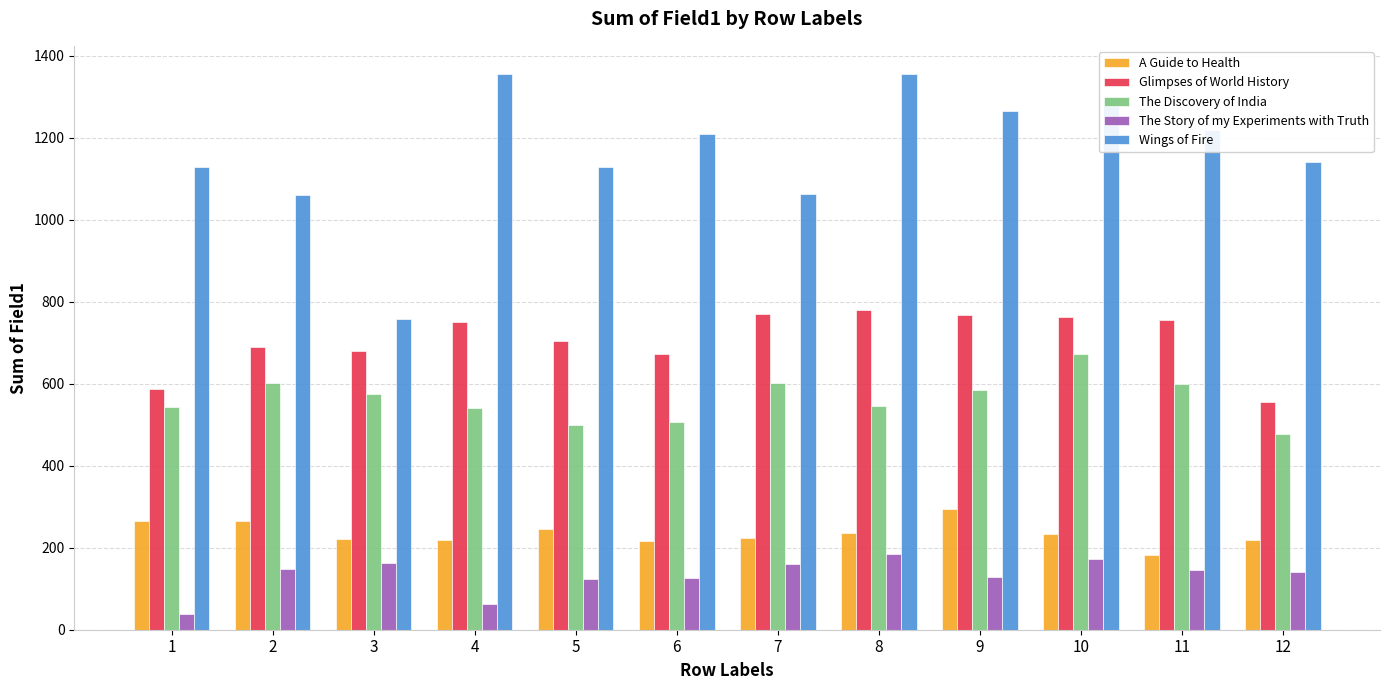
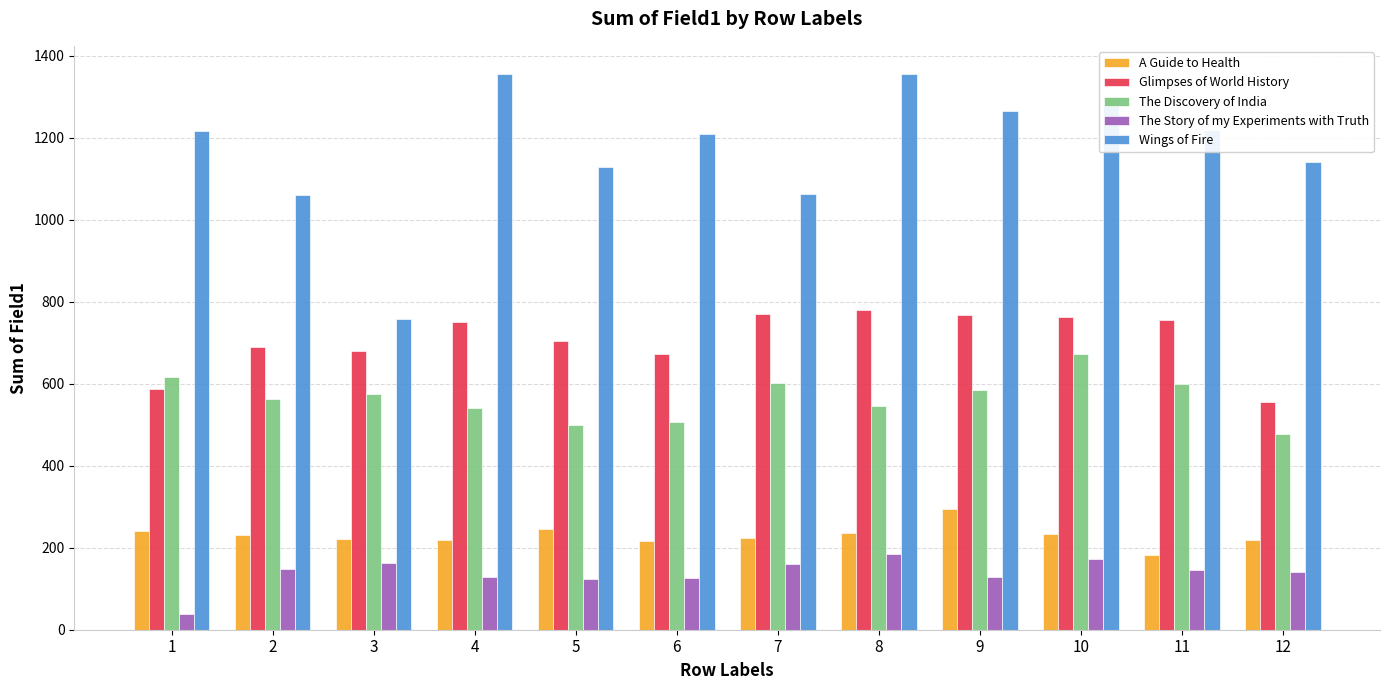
  {
    "A Guide to Health": {
-     "1": 270,
-     "2": 260,
+     "1": 240,
+     "2": 230,
      "3": 220,
      "4": 220,
      "5": 240,
      "6": 220,
      "7": 220,
      "8": 240,
      "9": 290,
      "10": 230,
      "11": 180,
      "12": 220
    },
    "Glimpses of World History": {
      "1": 590,
      "2": 690,
      "3": 680,
      "4": 750,
      "5": 700,
      "6": 670,
      "7": 770,
      "8": 780,
      "9": 770,
      "10": 760,
      "11": 760,
      "12": 560
    },
    "The Discovery of India": {
-     "1": 540,
-     "2": 600,
+     "1": 620,
+     "2": 560,
      "3": 580,
      "4": 540,
      "5": 500,
      "6": 510,
      "7": 600,
      "8": 550,
      "9": 590,
      "10": 670,
      "11": 600,
      "12": 480
    },
    "The Story of my Experiments with Truth": {
      "1": 40,
      "2": 150,
      "3": 160,
-     "4": 60,
+     "4": 130,
      "5": 120,
      "6": 130,
      "7": 160,
      "8": 180,
      "9": 130,
      "10": 170,
      "11": 140,
      "12": 140
    },
    "Wings of Fire": {
-     "1": 1130,
+     "1": 1220,
      "2": 1060,
      "3": 760,
      "4": 1360,
      "5": 1130,
      "6": 1210,
      "7": 1060,
      "8": 1360,
      "9": 1270,
      "12": 1140
    }
  }
